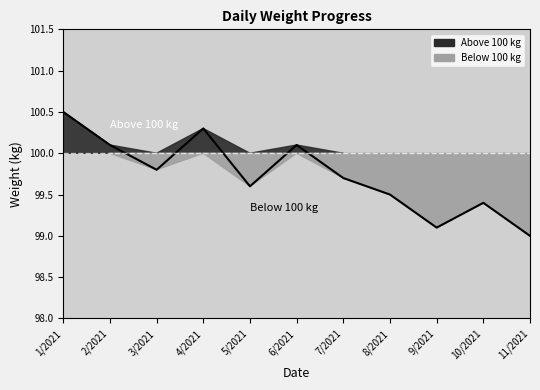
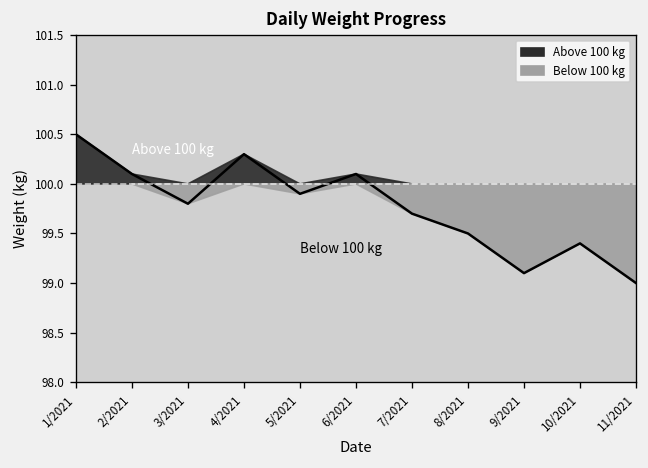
  {
    "1/2021": 100.5,
    "2/2021": 100.1,
    "3/2021": 99.8,
    "4/2021": 100.3,
-   "5/2021": 99.6,
+   "5/2021": 99.9,
    "6/2021": 100.1,
    "7/2021": 99.7,
    "8/2021": 99.5,
    "9/2021": 99.1,
    "10/2021": 99.4,
    "11/2021": 99.0
  }
